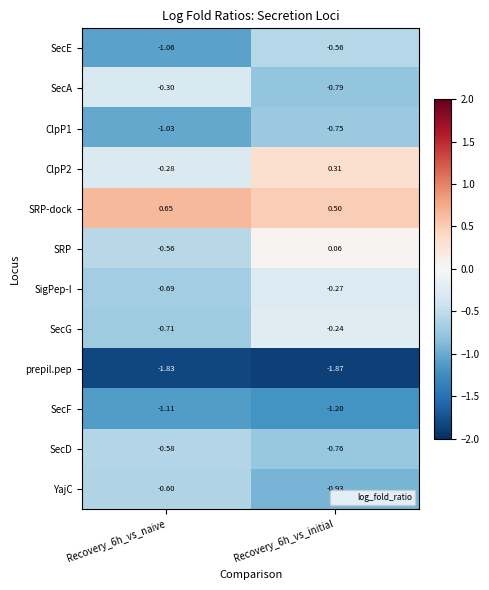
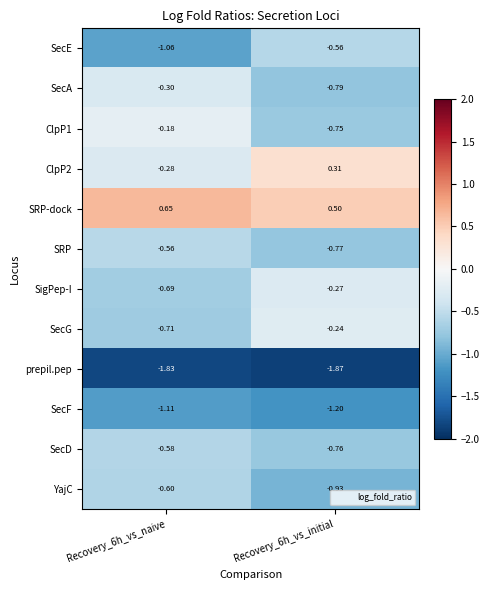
  {
    "SecE": {
      "Recovery_6h_vs_naive": -1.06,
      "Recovery_6h_vs_initial": -0.56
    },
    "SecA": {
      "Recovery_6h_vs_naive": -0.30,
      "Recovery_6h_vs_initial": -0.79
    },
    "ClpP1": {
-     "Recovery_6h_vs_naive": -1.03,
+     "Recovery_6h_vs_naive": -0.18,
      "Recovery_6h_vs_initial": -0.75
    },
    "ClpP2": {
      "Recovery_6h_vs_naive": -0.28,
      "Recovery_6h_vs_initial": 0.31
    },
    "SRP-dock": {
      "Recovery_6h_vs_naive": 0.65,
      "Recovery_6h_vs_initial": 0.50
    },
    "SRP": {
      "Recovery_6h_vs_naive": -0.56,
-     "Recovery_6h_vs_initial": 0.06
+     "Recovery_6h_vs_initial": -0.77
    },
    "SigPep-I": {
      "Recovery_6h_vs_naive": -0.69,
      "Recovery_6h_vs_initial": -0.27
    },
    "SecG": {
      "Recovery_6h_vs_naive": -0.71,
      "Recovery_6h_vs_initial": -0.24
    },
    "prepil.pep": {
      "Recovery_6h_vs_naive": -1.83,
      "Recovery_6h_vs_initial": -1.87
    },
    "SecF": {
      "Recovery_6h_vs_naive": -1.11,
      "Recovery_6h_vs_initial": -1.20
    },
    "SecD": {
      "Recovery_6h_vs_naive": -0.58,
      "Recovery_6h_vs_initial": -0.76
    },
    "YajC": {
      "Recovery_6h_vs_naive": -0.60
    }
  }
